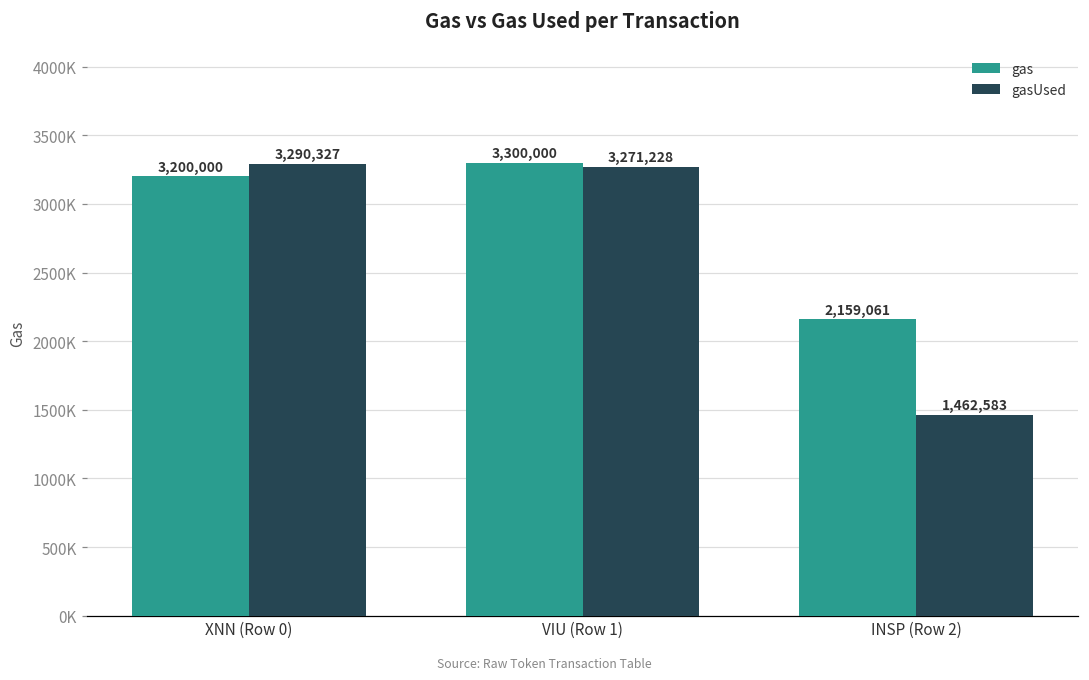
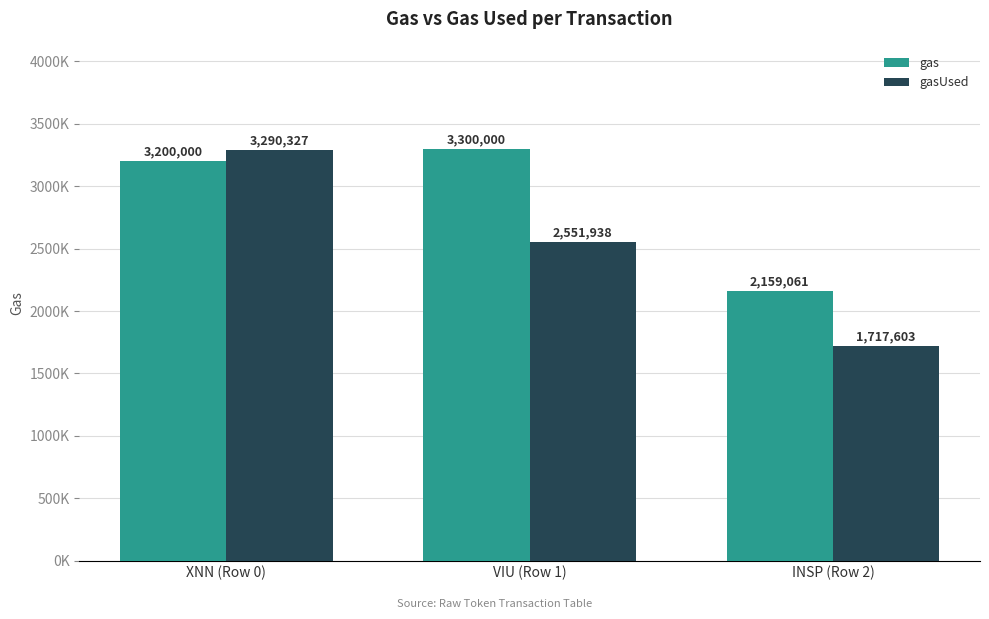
  {
    "gas": {
      "XNN (Row 0)": "3,200,000",
      "VIU (Row 1)": "3,300,000",
      "INSP (Row 2)": "2,159,061"
    },
    "gasUsed": {
      "XNN (Row 0)": "3,290,327",
-     "VIU (Row 1)": "3,271,228",
-     "INSP (Row 2)": "1,462,583"
+     "VIU (Row 1)": "2,551,938",
+     "INSP (Row 2)": "1,717,603"
    }
  }
